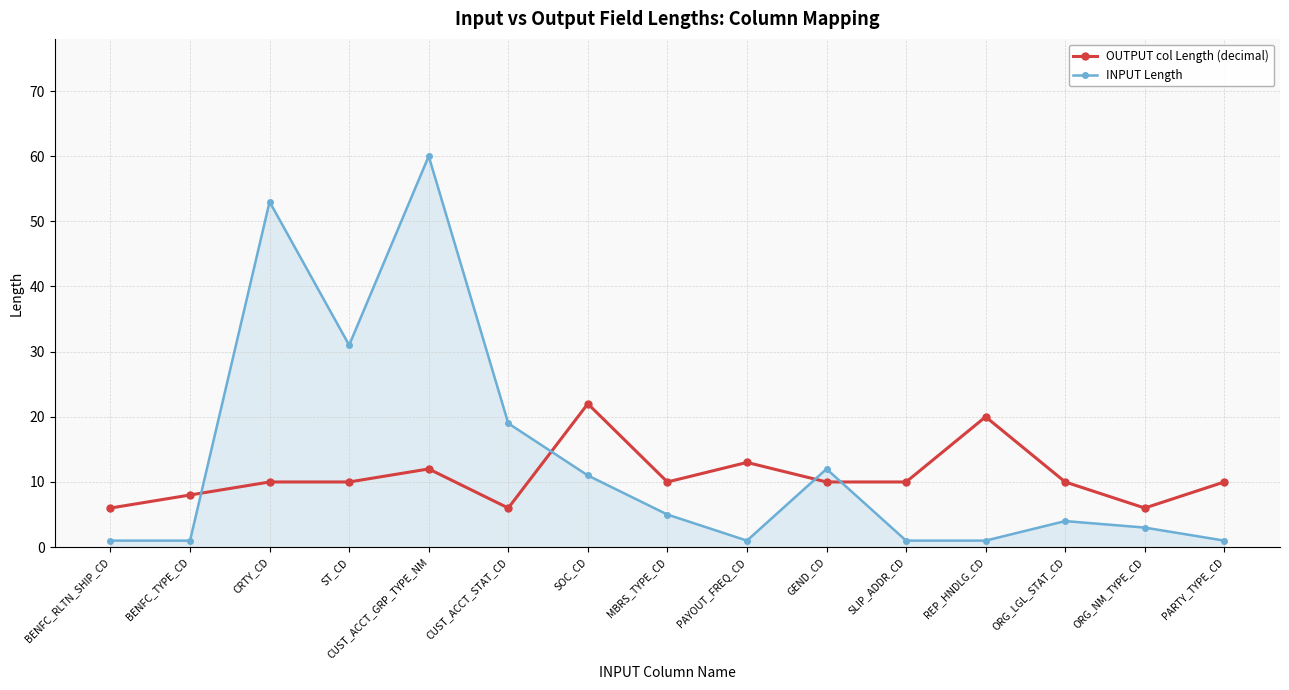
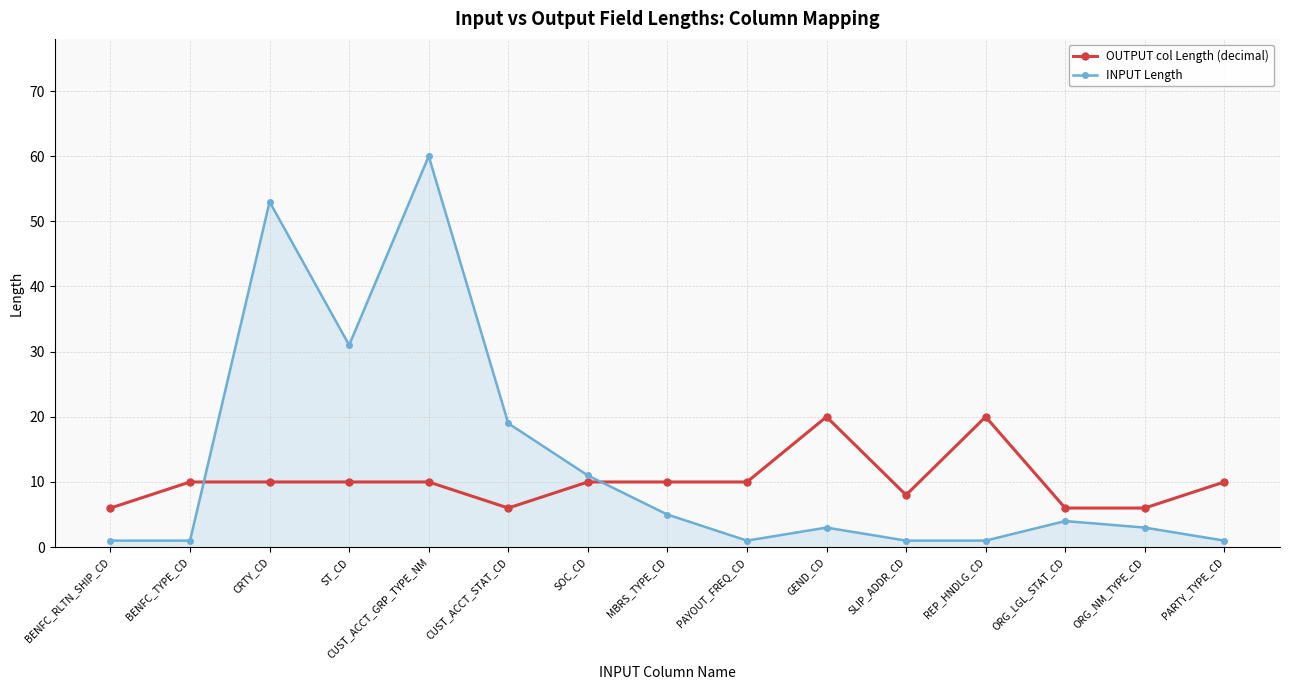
  {
    "OUTPUT col Length (decimal)": {
      "BENFC_RLTN_SHIP_CD": 6,
-     "BENFC_TYPE_CD": 8,
+     "BENFC_TYPE_CD": 10,
      "CRTY_CD": 10,
      "ST_CD": 10,
-     "CUST_ACCT_GRP_TYPE_NM": 12,
+     "CUST_ACCT_GRP_TYPE_NM": 10,
      "CUST_ACCT_STAT_CD": 6,
-     "SOC_CD": 22,
+     "SOC_CD": 10,
      "MBRS_TYPE_CD": 10,
-     "PAYOUT_FREQ_CD": 13,
-     "GEND_CD": 10,
-     "SLIP_ADDR_CD": 10,
+     "PAYOUT_FREQ_CD": 10,
+     "GEND_CD": 20,
+     "SLIP_ADDR_CD": 8,
      "REP_HNDLG_CD": 20,
-     "ORG_LGL_STAT_CD": 10,
+     "ORG_LGL_STAT_CD": 6,
      "ORG_NM_TYPE_CD": 6,
      "PARTY_TYPE_CD": 10
    },
    "INPUT Length": {
      "BENFC_RLTN_SHIP_CD": 1,
      "BENFC_TYPE_CD": 1,
      "CRTY_CD": 53,
      "ST_CD": 31,
      "CUST_ACCT_GRP_TYPE_NM": 60,
      "CUST_ACCT_STAT_CD": 19,
      "SOC_CD": 11,
      "MBRS_TYPE_CD": 5,
      "PAYOUT_FREQ_CD": 1,
-     "GEND_CD": 12,
+     "GEND_CD": 3,
      "SLIP_ADDR_CD": 1,
      "REP_HNDLG_CD": 1,
      "ORG_LGL_STAT_CD": 4,
      "ORG_NM_TYPE_CD": 3,
      "PARTY_TYPE_CD": 1
    }
  }
